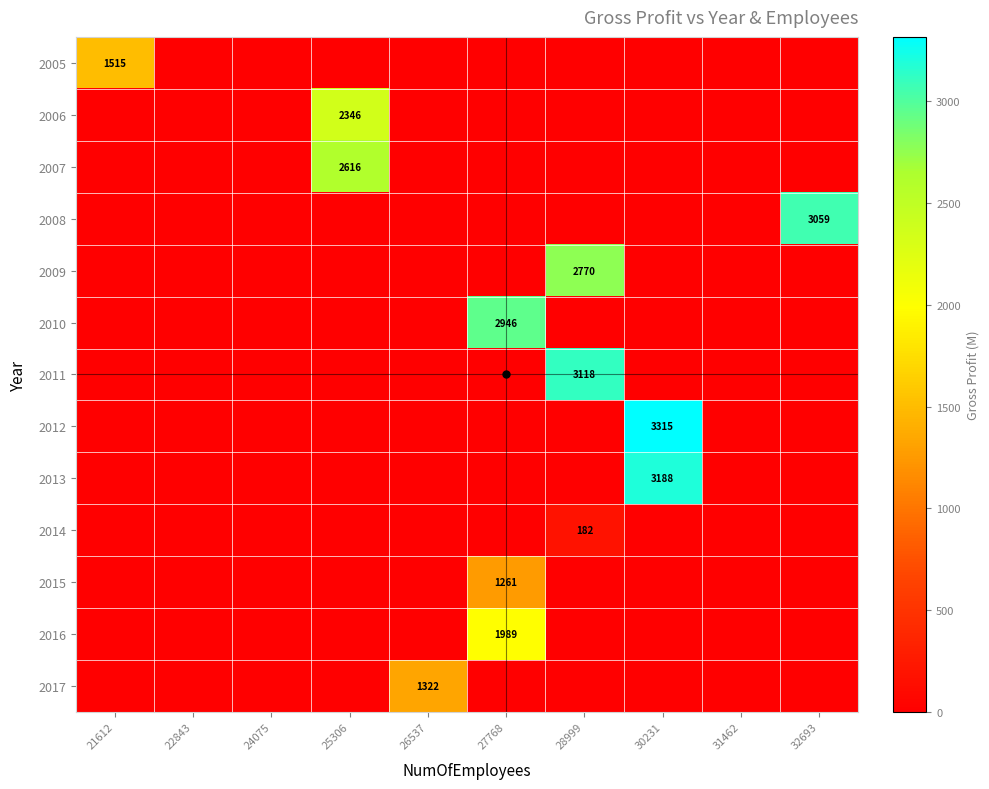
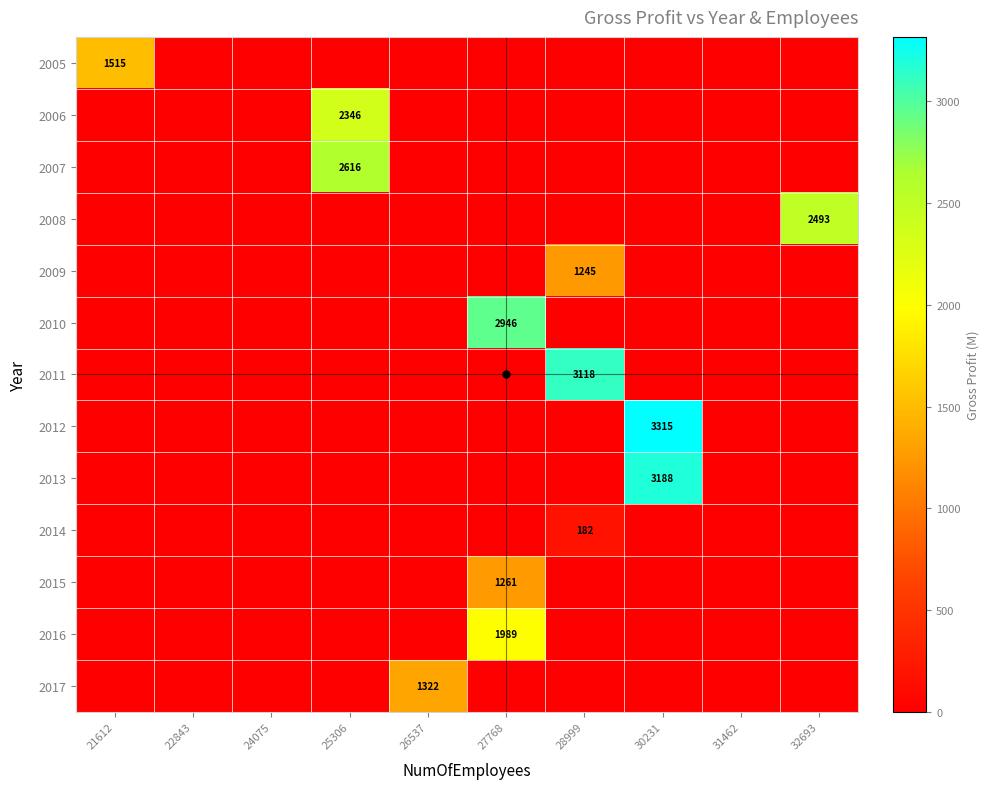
  {
    "2005": {
      "21612": 1515
    },
    "2006": {
      "25306": 2346
    },
    "2007": {
      "25306": 2616
    },
    "2008": {
-     "32693": 3059
+     "32693": 2493
    },
    "2009": {
-     "28999": 2770
+     "28999": 1245
    },
    "2010": {
      "27768": 2946
    },
    "2011": {
      "28999": 3118
    },
    "2012": {
      "30231": 3315
    },
    "2013": {
      "30231": 3188
    },
    "2014": {
      "28999": 182
    },
    "2015": {
      "27768": 1261
    },
    "2016": {
      "27768": 1989
    },
    "2017": {
      "26537": 1322
    }
  }
